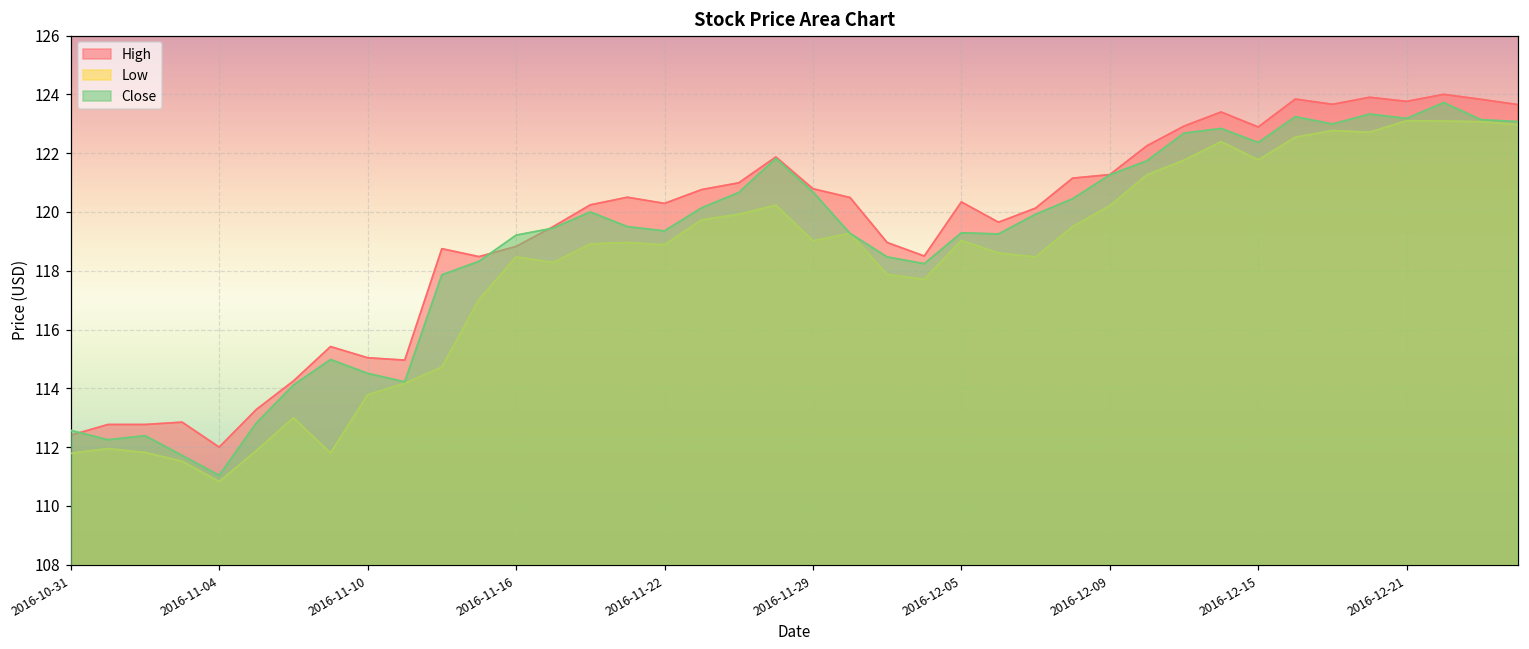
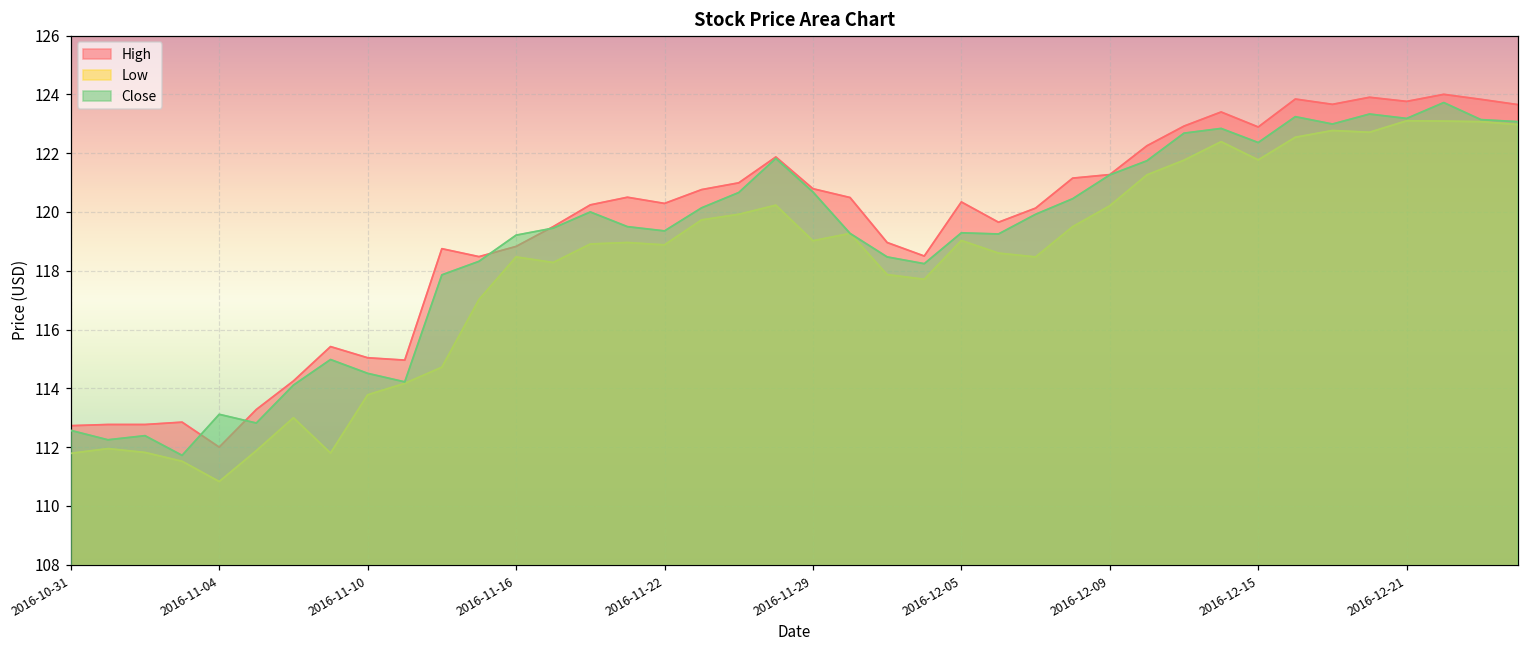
  {
    "High": {
-     "2016-10-31": 112.4,
+     "2016-10-31": 112.7,
      "2016-11-04": 112.0,
      "2016-11-10": 115.0,
      "2016-11-16": 118.8,
      "2016-11-22": 120.3,
      "2016-11-29": 120.8,
      "2016-12-05": 120.3,
      "2016-12-15": 122.9,
      "2016-12-21": 123.8
    },
    "Low": {
      "2016-10-31": 111.8,
      "2016-11-04": 110.8,
      "2016-11-10": 113.8,
      "2016-11-16": 118.5,
      "2016-11-22": 118.9,
      "2016-11-29": 119.0,
      "2016-12-05": 119.0,
      "2016-12-09": 120.2,
      "2016-12-15": 121.8
    },
    "Close": {
      "2016-10-31": 112.6,
-     "2016-11-04": 111.0,
+     "2016-11-04": 113.1,
      "2016-11-10": 114.5,
      "2016-11-16": 119.2,
      "2016-11-22": 119.4,
      "2016-11-29": 120.7,
      "2016-12-05": 119.3,
      "2016-12-15": 122.4
    }
  }
